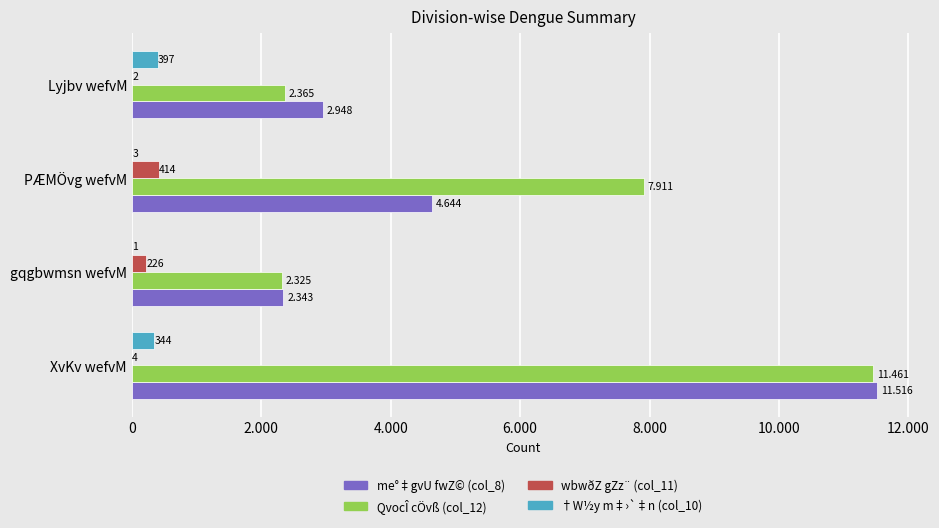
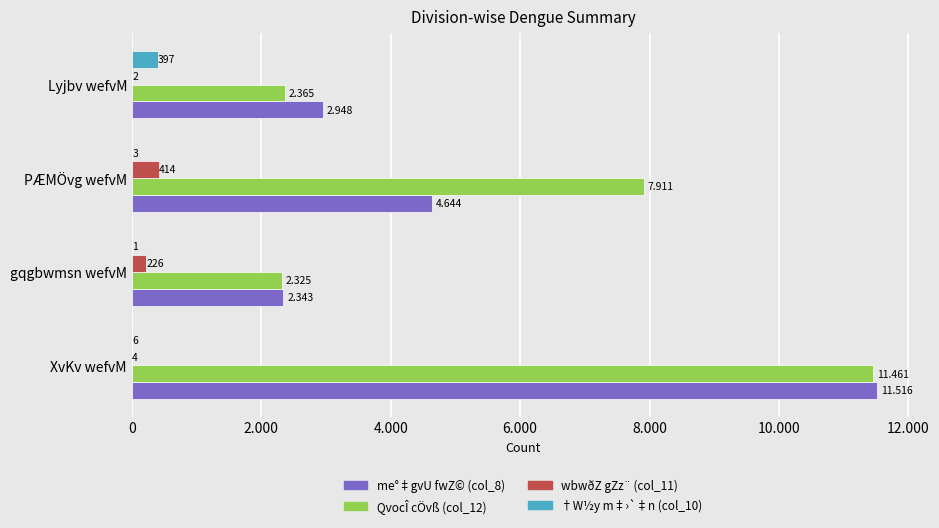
  {
    "wbwðZ gZz¨ (col_11)": {
      "Lyjbv wefvM": 2,
      "PÆMÖvg wefvM": 414,
      "gqgbwmsn wefvM": 226,
      "XvKv wefvM": 4
    },
    "†W½y m‡›`‡n (col_10)": {
      "Lyjbv wefvM": 397,
      "PÆMÖvg wefvM": 3,
      "gqgbwmsn wefvM": 1,
-     "XvKv wefvM": 344
+     "XvKv wefvM": 6
    }
  }
